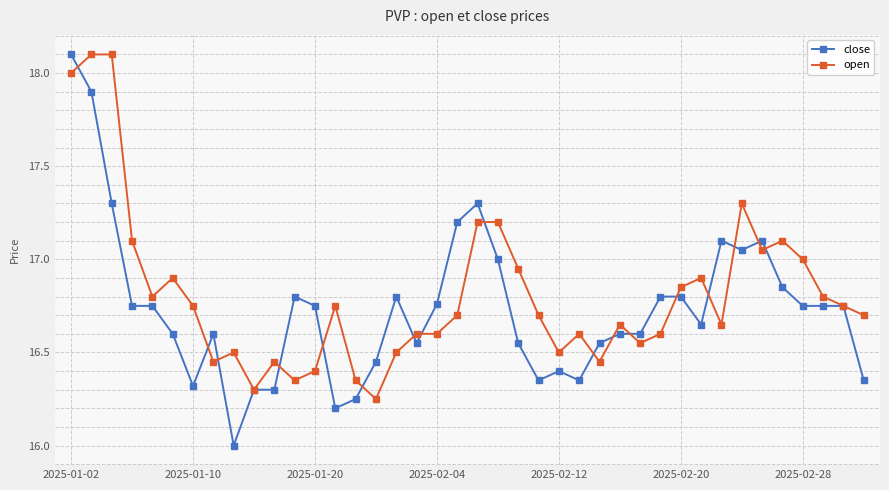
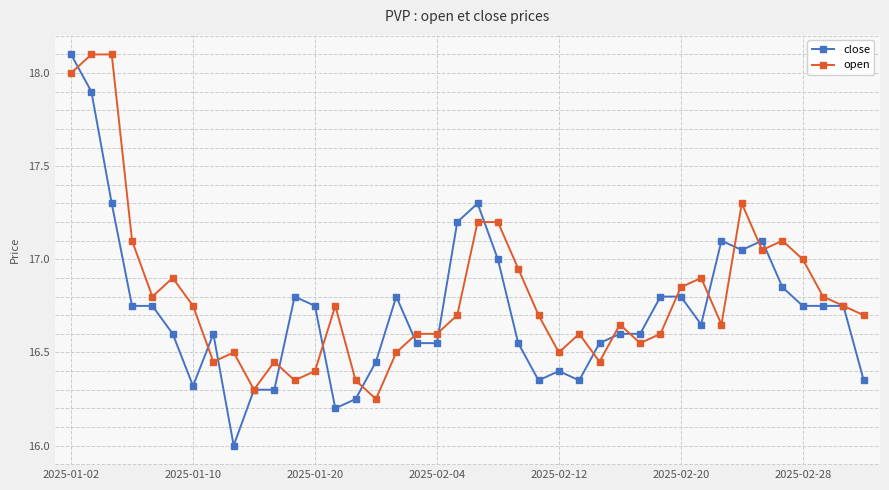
  {
    "close": {
      "2025-01-02": 18.10,
      "2025-01-10": 16.32,
      "2025-01-20": 16.75,
-     "2025-02-04": 16.76,
+     "2025-02-04": 16.55,
      "2025-02-12": 16.40,
      "2025-02-20": 16.80,
      "2025-02-28": 16.75
    },
    "open": {
      "2025-01-02": 18.00,
      "2025-01-10": 16.75,
      "2025-01-20": 16.40,
      "2025-02-04": 16.60,
      "2025-02-12": 16.50,
      "2025-02-20": 16.85,
      "2025-02-28": 17.00
    }
  }
